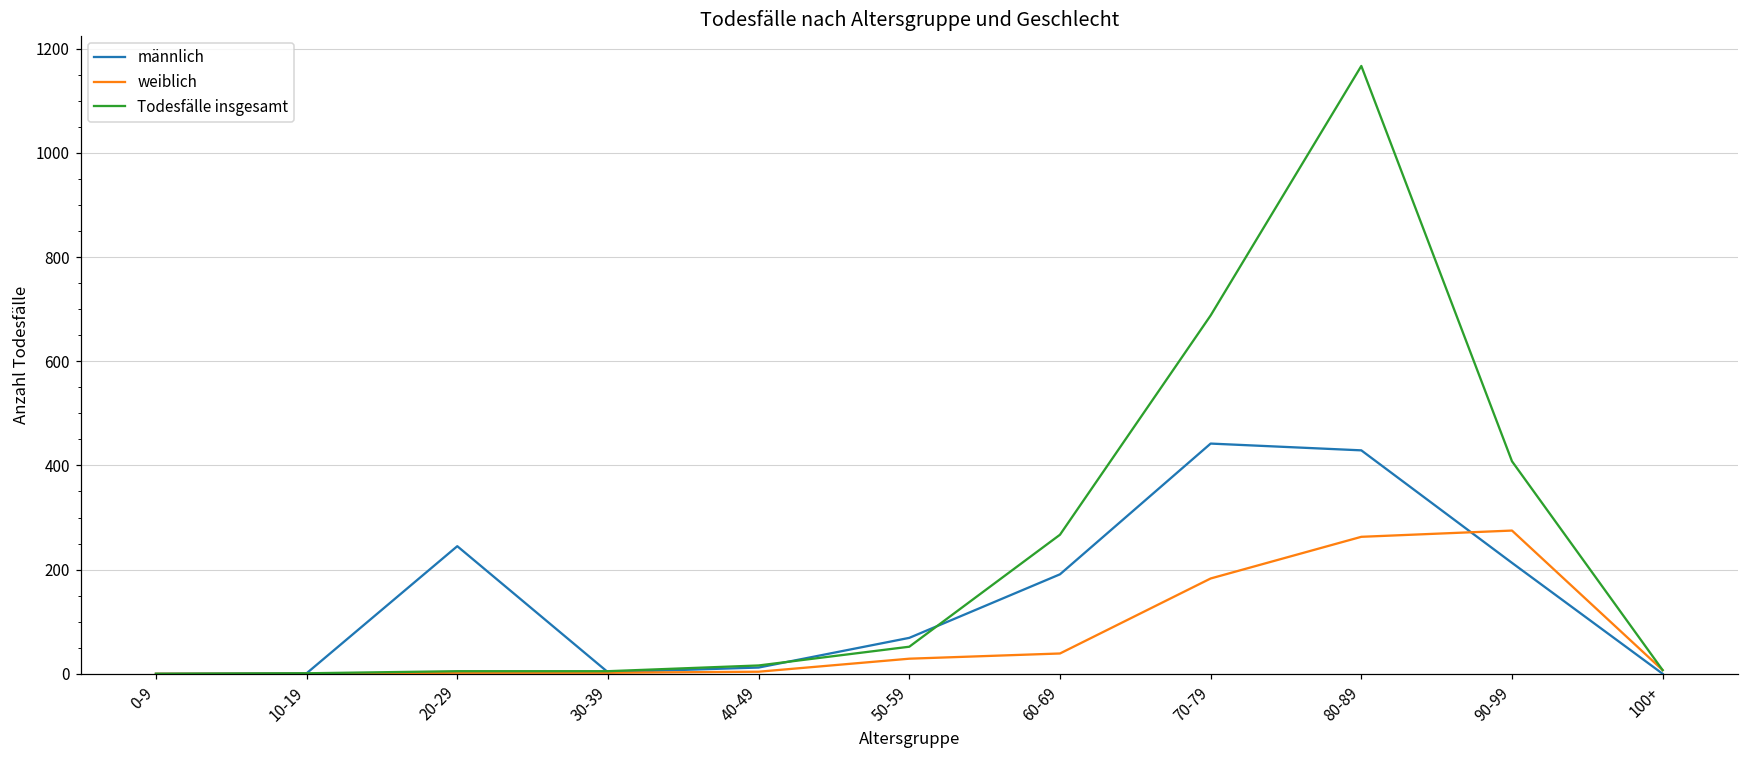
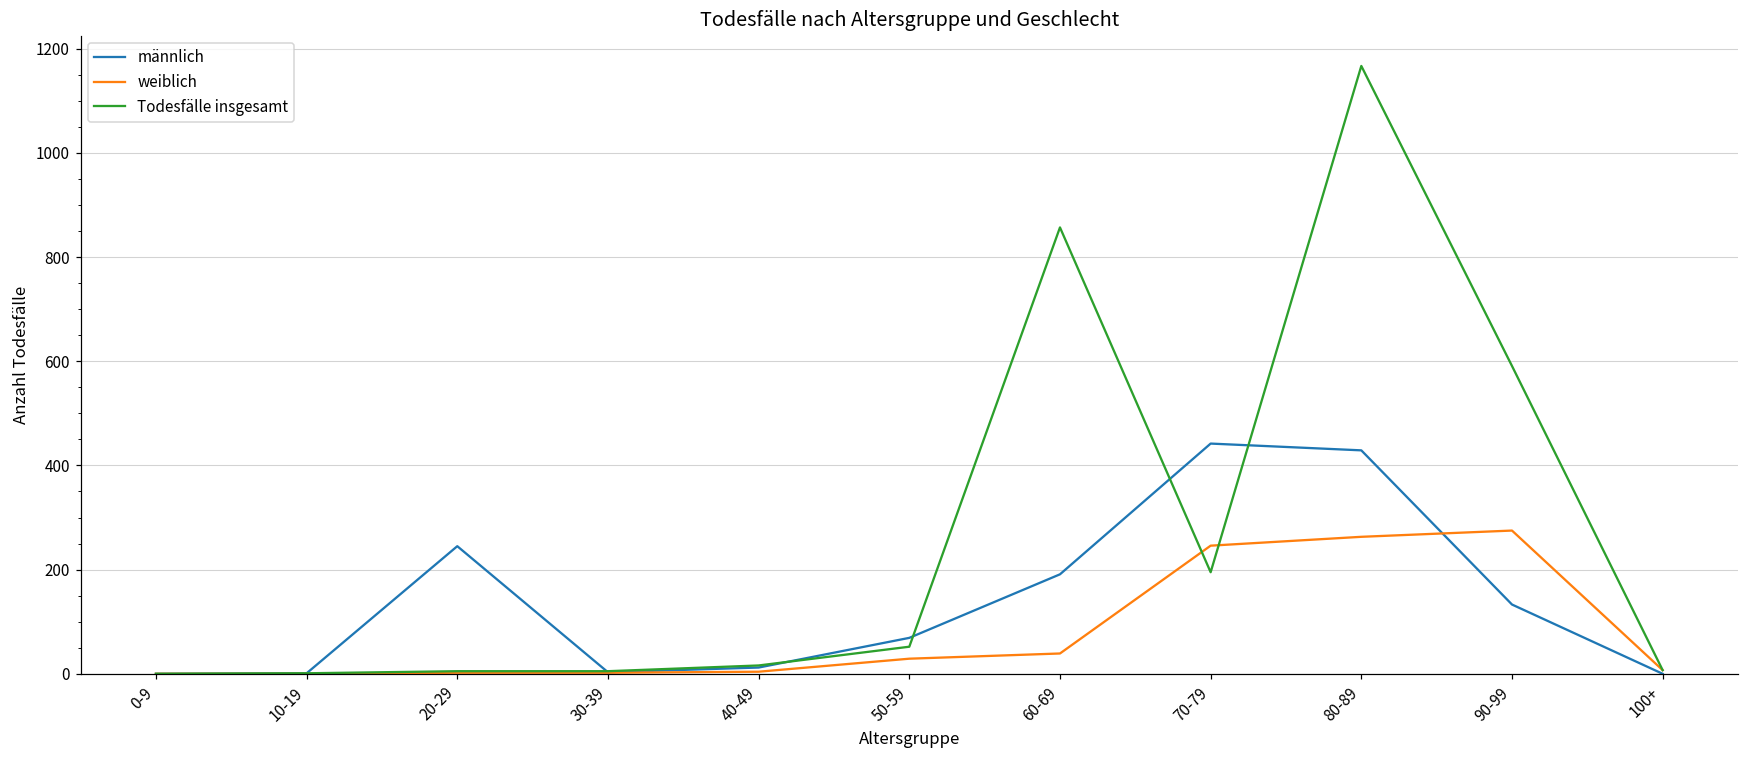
  {
    "männlich": {
      "20-29": 250,
      "50-59": 70,
      "60-69": 190,
      "70-79": 440,
      "80-89": 430,
-     "90-99": 210,
+     "90-99": 130,
      "100+": 0
    },
    "weiblich": {
      "40-49": 0,
      "50-59": 30,
      "60-69": 40,
-     "70-79": 180,
+     "70-79": 250,
      "80-89": 260,
      "90-99": 280
    },
    "Todesfälle insgesamt": {
      "50-59": 50,
-     "60-69": 270,
-     "70-79": 690,
+     "60-69": 860,
+     "70-79": 200,
      "80-89": 1170,
-     "90-99": 410
+     "90-99": 590
    }
  }
